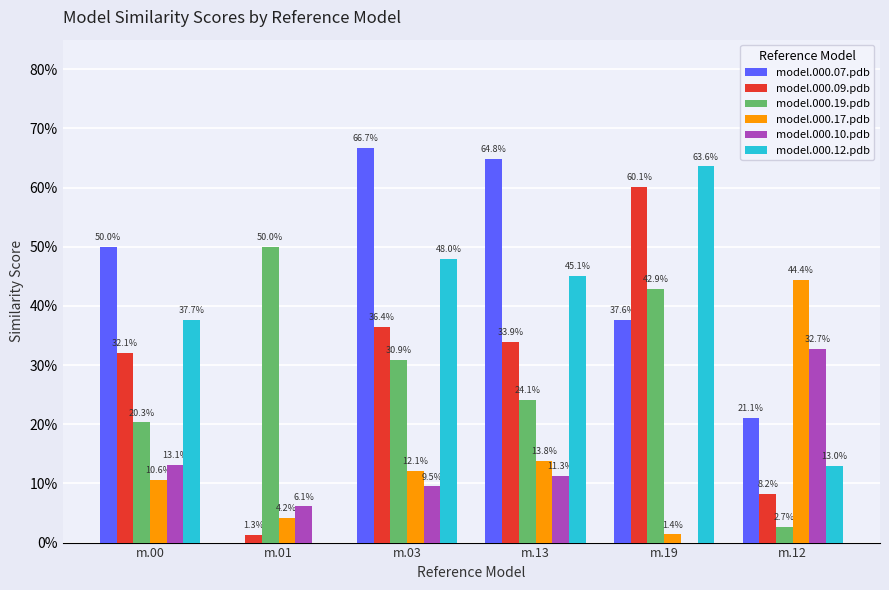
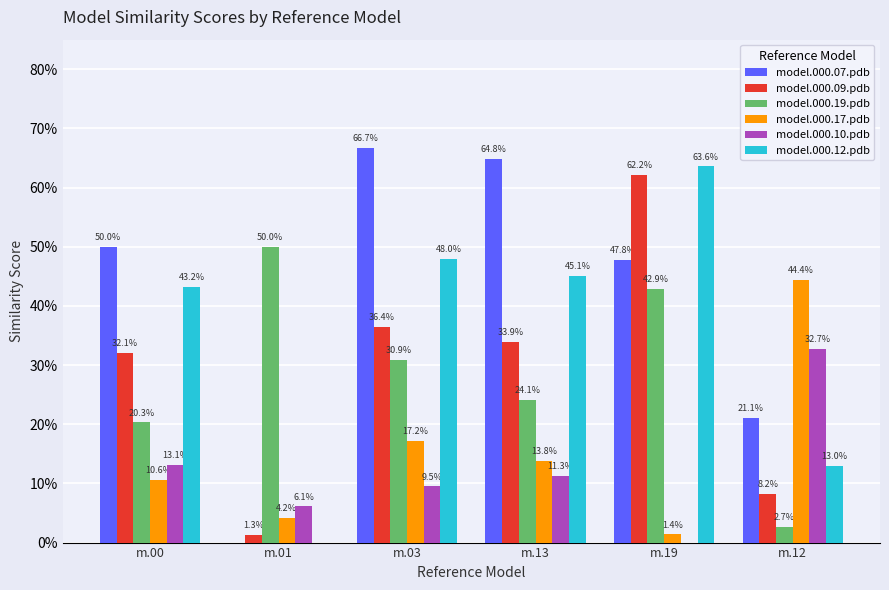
  {
    "model.000.07.pdb": {
      "m.00": "50.0%",
      "m.03": "66.7%",
      "m.13": "64.8%",
-     "m.19": "37.6%",
+     "m.19": "47.8%",
      "m.12": "21.1%"
    },
    "model.000.09.pdb": {
      "m.00": "32.1%",
      "m.01": "1.3%",
      "m.03": "36.4%",
      "m.13": "33.9%",
-     "m.19": "60.1%",
+     "m.19": "62.2%",
      "m.12": "8.2%"
    },
    "model.000.19.pdb": {
      "m.00": "20.3%",
      "m.01": "50.0%",
      "m.03": "30.9%",
      "m.13": "24.1%",
      "m.19": "42.9%",
      "m.12": "2.7%"
    },
    "model.000.17.pdb": {
      "m.00": "10.6%",
      "m.01": "4.2%",
-     "m.03": "12.1%",
+     "m.03": "17.2%",
      "m.13": "13.8%",
      "m.19": "1.4%",
      "m.12": "44.4%"
    },
    "model.000.10.pdb": {
      "m.00": "13.1%",
      "m.01": "6.1%",
      "m.03": "9.5%",
      "m.13": "11.3%",
      "m.12": "32.7%"
    },
    "model.000.12.pdb": {
-     "m.00": "37.7%",
+     "m.00": "43.2%",
      "m.03": "48.0%",
      "m.13": "45.1%",
      "m.19": "63.6%",
      "m.12": "13.0%"
    }
  }
